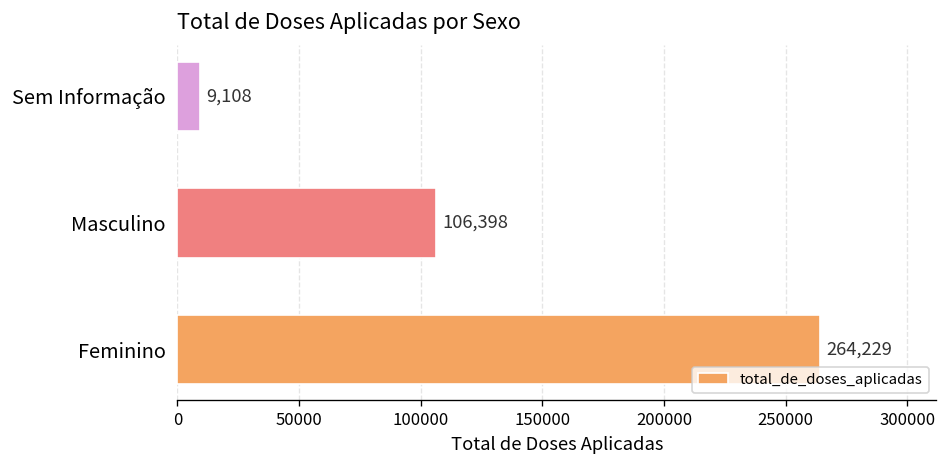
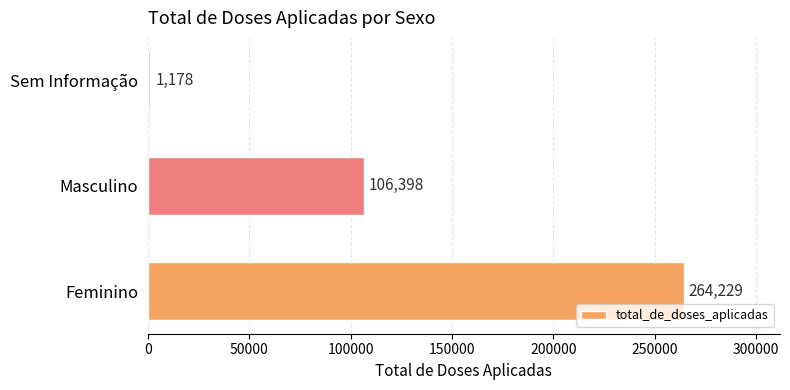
  {
-   "Sem Informação": "9,108",
+   "Sem Informação": "1,178",
    "Masculino": "106,398",
    "Feminino": "264,229"
  }
